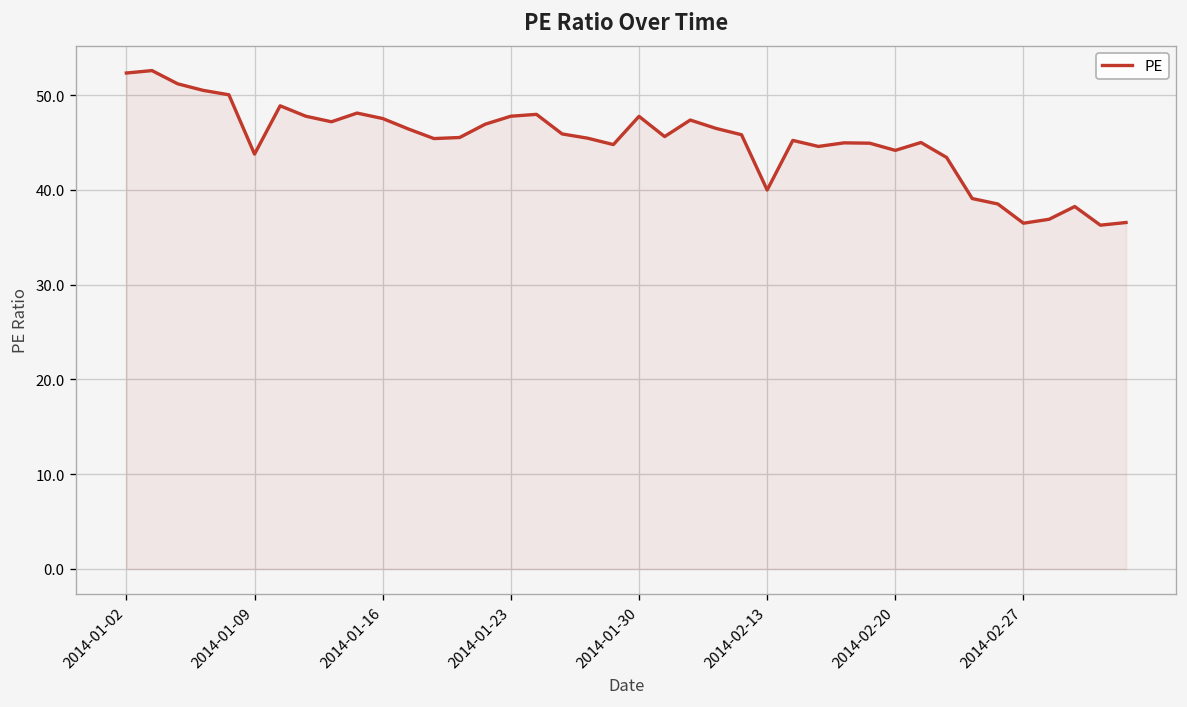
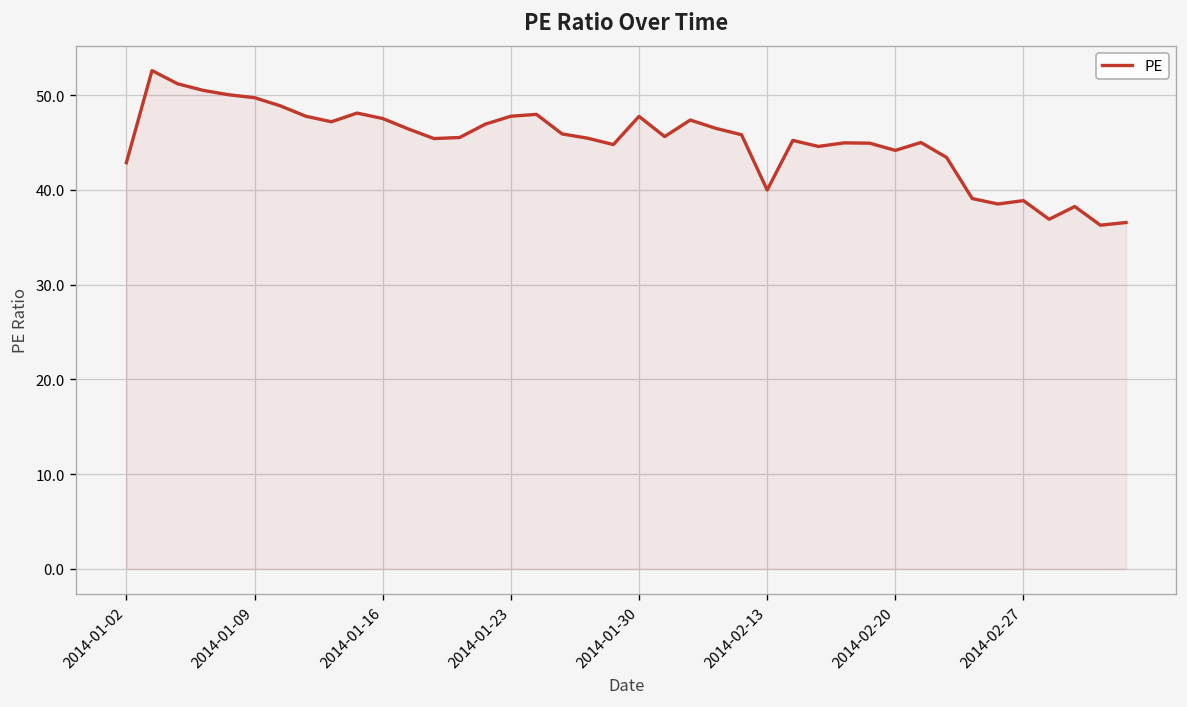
  {
-   "2014-01-02": 52,
-   "2014-01-09": 44,
+   "2014-01-02": 43,
+   "2014-01-09": 50,
    "2014-01-16": 48,
    "2014-01-23": 48,
    "2014-01-30": 48,
    "2014-02-13": 40,
    "2014-02-20": 44,
-   "2014-02-27": 36
+   "2014-02-27": 39
  }
